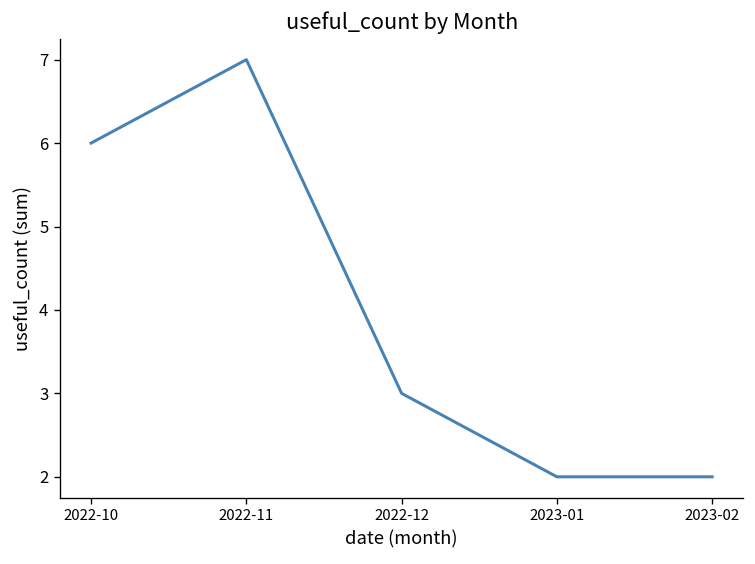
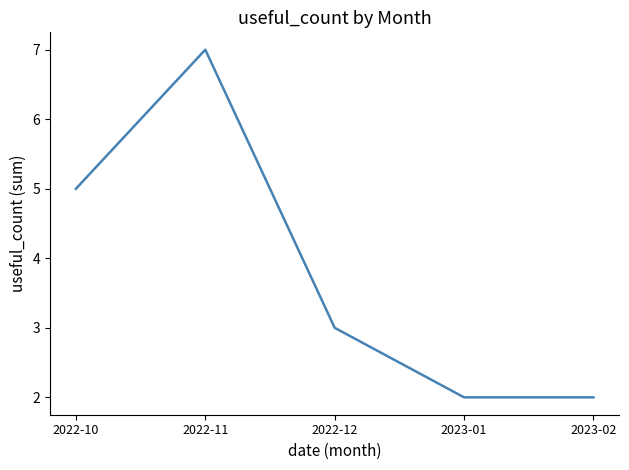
  {
-   "2022-10": 6,
+   "2022-10": 5,
    "2022-11": 7,
    "2022-12": 3,
    "2023-01": 2,
    "2023-02": 2
  }
